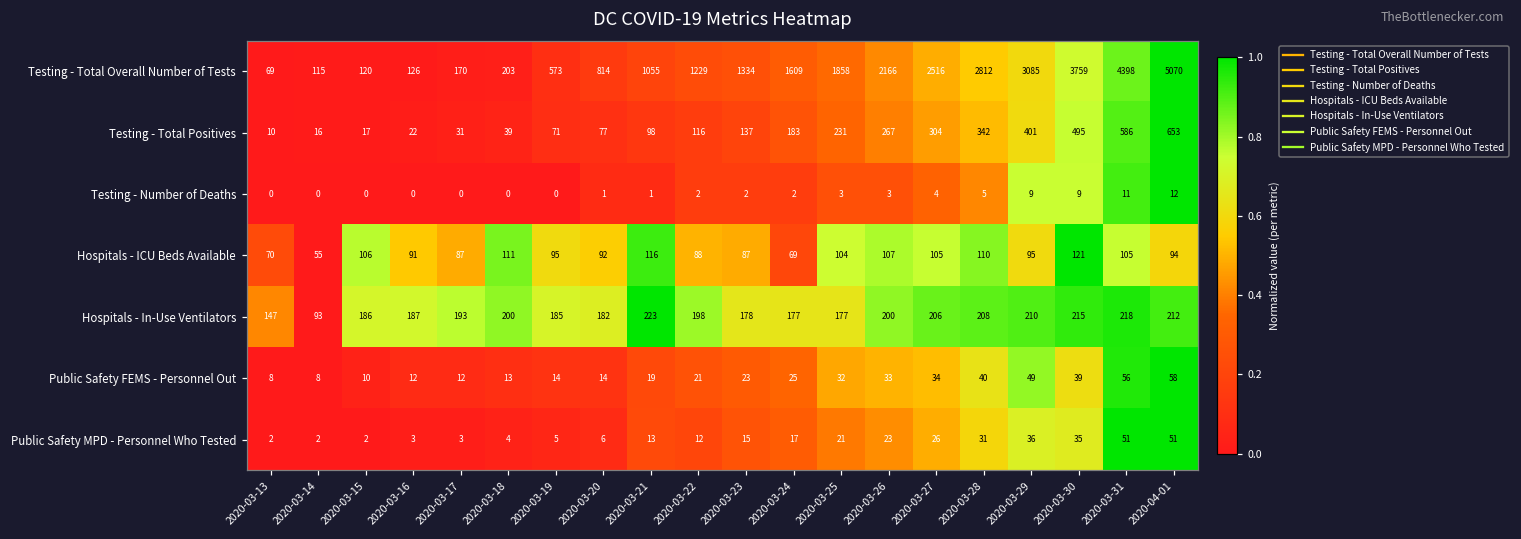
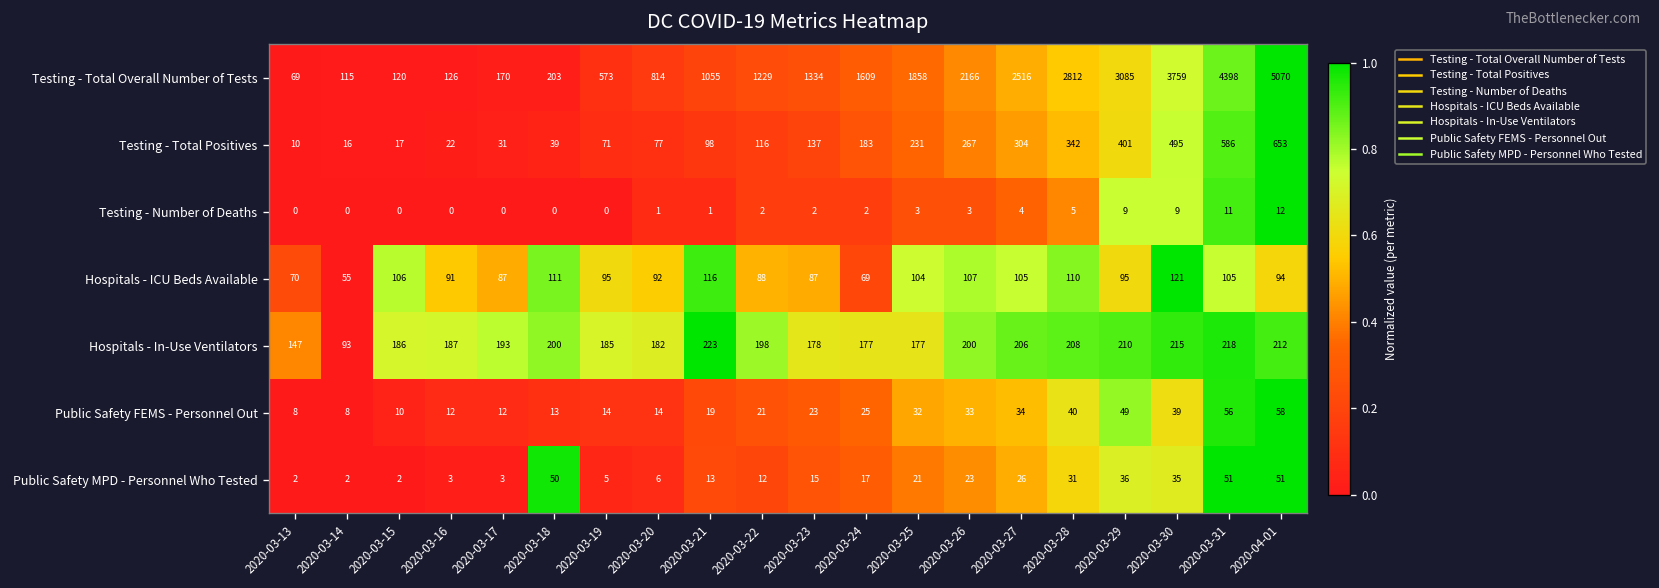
  {
    "Testing - Total Overall Number of Tests": {
      "2020-03-13": 69,
      "2020-03-14": 115,
      "2020-03-15": 120,
      "2020-03-16": 126,
      "2020-03-17": 170,
      "2020-03-18": 203,
      "2020-03-19": 573,
      "2020-03-20": 814,
      "2020-03-21": 1055,
      "2020-03-22": 1229,
      "2020-03-23": 1334,
      "2020-03-24": 1609,
      "2020-03-25": 1858,
      "2020-03-26": 2166,
      "2020-03-27": 2516,
      "2020-03-28": 2812,
      "2020-03-29": 3085,
      "2020-03-30": 3759,
      "2020-03-31": 4398,
      "2020-04-01": 5070
    },
    "Testing - Total Positives": {
      "2020-03-13": 10,
      "2020-03-14": 16,
      "2020-03-15": 17,
      "2020-03-16": 22,
      "2020-03-17": 31,
      "2020-03-18": 39,
      "2020-03-19": 71,
      "2020-03-20": 77,
      "2020-03-21": 98,
      "2020-03-22": 116,
      "2020-03-23": 137,
      "2020-03-24": 183,
      "2020-03-25": 231,
      "2020-03-26": 267,
      "2020-03-27": 304,
      "2020-03-28": 342,
      "2020-03-29": 401,
      "2020-03-30": 495,
      "2020-03-31": 586,
      "2020-04-01": 653
    },
    "Testing - Number of Deaths": {
      "2020-03-13": 0,
      "2020-03-14": 0,
      "2020-03-15": 0,
      "2020-03-16": 0,
      "2020-03-17": 0,
      "2020-03-18": 0,
      "2020-03-19": 0,
      "2020-03-20": 1,
      "2020-03-21": 1,
      "2020-03-22": 2,
      "2020-03-23": 2,
      "2020-03-24": 2,
      "2020-03-25": 3,
      "2020-03-26": 3,
      "2020-03-27": 4,
      "2020-03-28": 5,
      "2020-03-29": 9,
      "2020-03-30": 9,
      "2020-03-31": 11,
      "2020-04-01": 12
    },
    "Hospitals - ICU Beds Available": {
      "2020-03-13": 70,
      "2020-03-14": 55,
      "2020-03-15": 106,
      "2020-03-16": 91,
      "2020-03-17": 87,
      "2020-03-18": 111,
      "2020-03-19": 95,
      "2020-03-20": 92,
      "2020-03-21": 116,
      "2020-03-22": 88,
      "2020-03-23": 87,
      "2020-03-24": 69,
      "2020-03-25": 104,
      "2020-03-26": 107,
      "2020-03-27": 105,
      "2020-03-28": 110,
      "2020-03-29": 95,
      "2020-03-30": 121,
      "2020-03-31": 105,
      "2020-04-01": 94
    },
    "Hospitals - In-Use Ventilators": {
      "2020-03-13": 147,
      "2020-03-14": 93,
      "2020-03-15": 186,
      "2020-03-16": 187,
      "2020-03-17": 193,
      "2020-03-18": 200,
      "2020-03-19": 185,
      "2020-03-20": 182,
      "2020-03-21": 223,
      "2020-03-22": 198,
      "2020-03-23": 178,
      "2020-03-24": 177,
      "2020-03-25": 177,
      "2020-03-26": 200,
      "2020-03-27": 206,
      "2020-03-28": 208,
      "2020-03-29": 210,
      "2020-03-30": 215,
      "2020-03-31": 218,
      "2020-04-01": 212
    },
    "Public Safety FEMS - Personnel Out": {
      "2020-03-13": 8,
      "2020-03-14": 8,
      "2020-03-15": 10,
      "2020-03-16": 12,
      "2020-03-17": 12,
      "2020-03-18": 13,
      "2020-03-19": 14,
      "2020-03-20": 14,
      "2020-03-21": 19,
      "2020-03-22": 21,
      "2020-03-23": 23,
      "2020-03-24": 25,
      "2020-03-25": 32,
      "2020-03-26": 33,
      "2020-03-27": 34,
      "2020-03-28": 40,
      "2020-03-29": 49,
      "2020-03-30": 39,
      "2020-03-31": 56,
      "2020-04-01": 58
    },
    "Public Safety MPD - Personnel Who Tested": {
      "2020-03-13": 2,
      "2020-03-14": 2,
      "2020-03-15": 2,
      "2020-03-16": 3,
      "2020-03-17": 3,
-     "2020-03-18": 4,
+     "2020-03-18": 50,
      "2020-03-19": 5,
      "2020-03-20": 6,
      "2020-03-21": 13,
      "2020-03-22": 12,
      "2020-03-23": 15,
      "2020-03-24": 17,
      "2020-03-25": 21,
      "2020-03-26": 23,
      "2020-03-27": 26,
      "2020-03-28": 31,
      "2020-03-29": 36,
      "2020-03-30": 35,
      "2020-03-31": 51,
      "2020-04-01": 51
    }
  }
